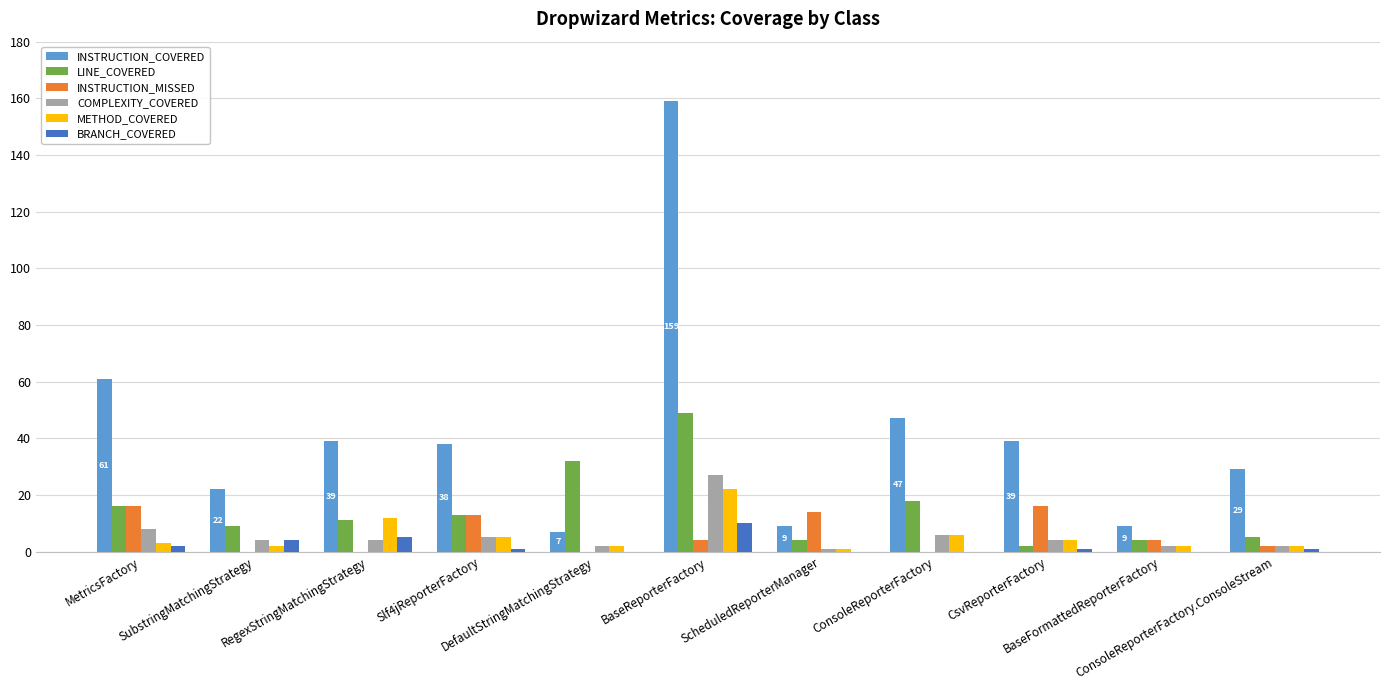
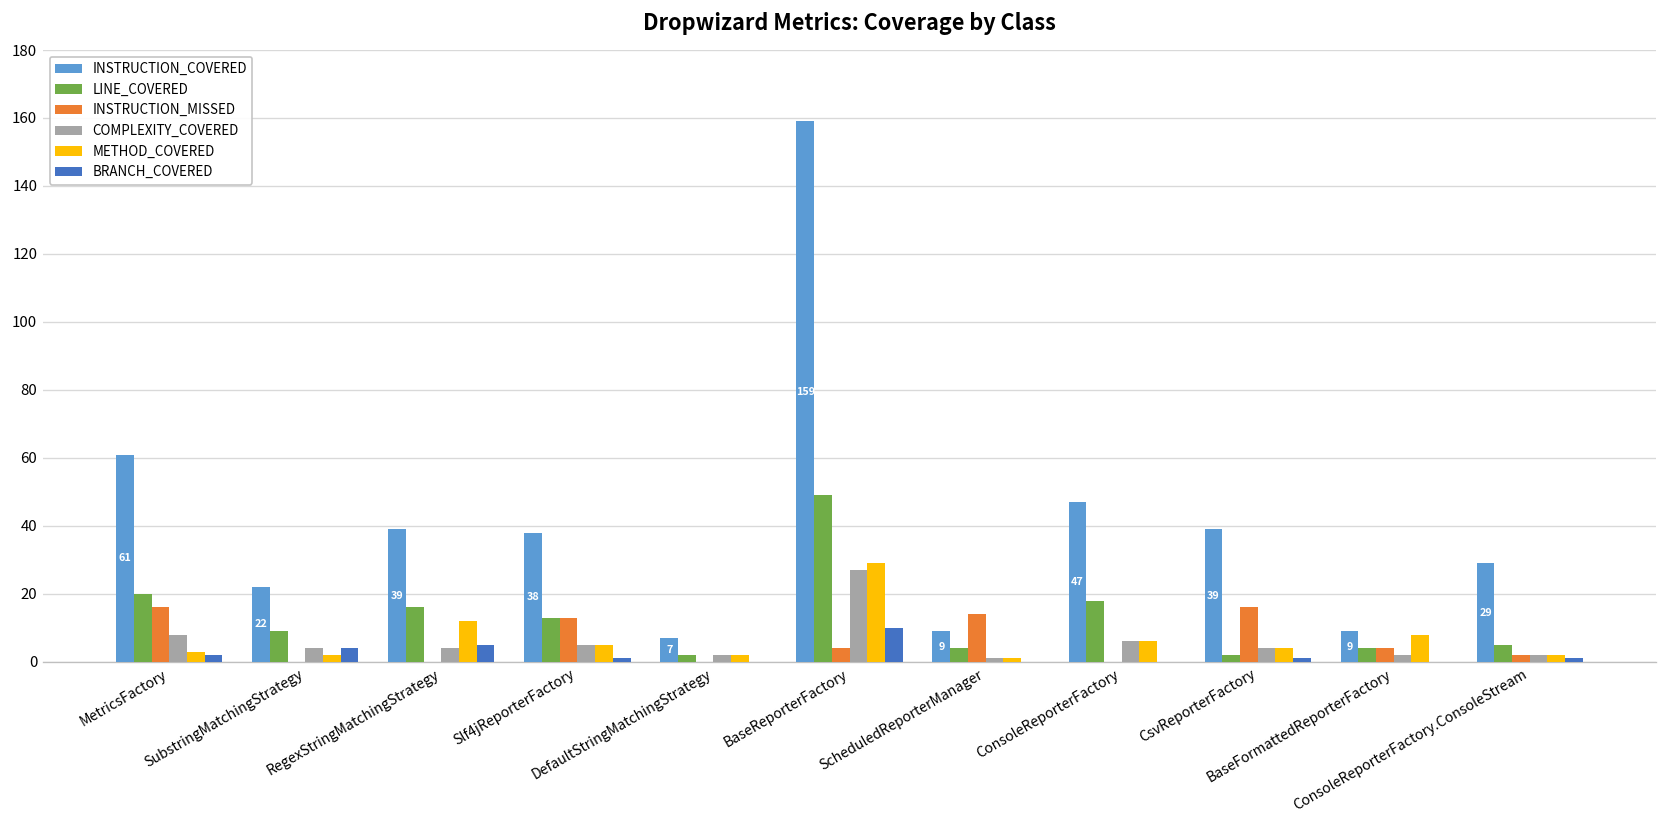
  {
    "LINE_COVERED": {
-     "MetricsFactory": 16,
+     "MetricsFactory": 20,
      "SubstringMatchingStrategy": 9,
-     "RegexStringMatchingStrategy": 11,
+     "RegexStringMatchingStrategy": 16,
      "Slf4jReporterFactory": 13,
-     "DefaultStringMatchingStrategy": 32,
+     "DefaultStringMatchingStrategy": 2,
      "BaseReporterFactory": 49,
      "ScheduledReporterManager": 4,
      "ConsoleReporterFactory": 18,
      "CsvReporterFactory": 2,
      "BaseFormattedReporterFactory": 4,
      "ConsoleReporterFactory.ConsoleStream": 5
    },
    "INSTRUCTION_MISSED": {
      "MetricsFactory": 16,
      "SubstringMatchingStrategy": 0,
      "RegexStringMatchingStrategy": 0,
      "Slf4jReporterFactory": 13,
      "DefaultStringMatchingStrategy": 0,
      "BaseReporterFactory": 4,
      "ScheduledReporterManager": 14,
      "ConsoleReporterFactory": 0,
      "CsvReporterFactory": 16,
      "BaseFormattedReporterFactory": 4,
      "ConsoleReporterFactory.ConsoleStream": 2
    },
    "COMPLEXITY_COVERED": {
      "MetricsFactory": 8,
      "SubstringMatchingStrategy": 4,
      "RegexStringMatchingStrategy": 4,
      "Slf4jReporterFactory": 5,
      "DefaultStringMatchingStrategy": 2,
      "BaseReporterFactory": 27,
      "ScheduledReporterManager": 1,
      "ConsoleReporterFactory": 6,
      "CsvReporterFactory": 4,
      "BaseFormattedReporterFactory": 2,
      "ConsoleReporterFactory.ConsoleStream": 2
    },
    "METHOD_COVERED": {
      "MetricsFactory": 3,
      "SubstringMatchingStrategy": 2,
      "RegexStringMatchingStrategy": 12,
      "Slf4jReporterFactory": 5,
      "DefaultStringMatchingStrategy": 2,
-     "BaseReporterFactory": 22,
+     "BaseReporterFactory": 29,
      "ScheduledReporterManager": 1,
      "ConsoleReporterFactory": 6,
      "CsvReporterFactory": 4,
-     "BaseFormattedReporterFactory": 2,
+     "BaseFormattedReporterFactory": 8,
      "ConsoleReporterFactory.ConsoleStream": 2
    }
  }
